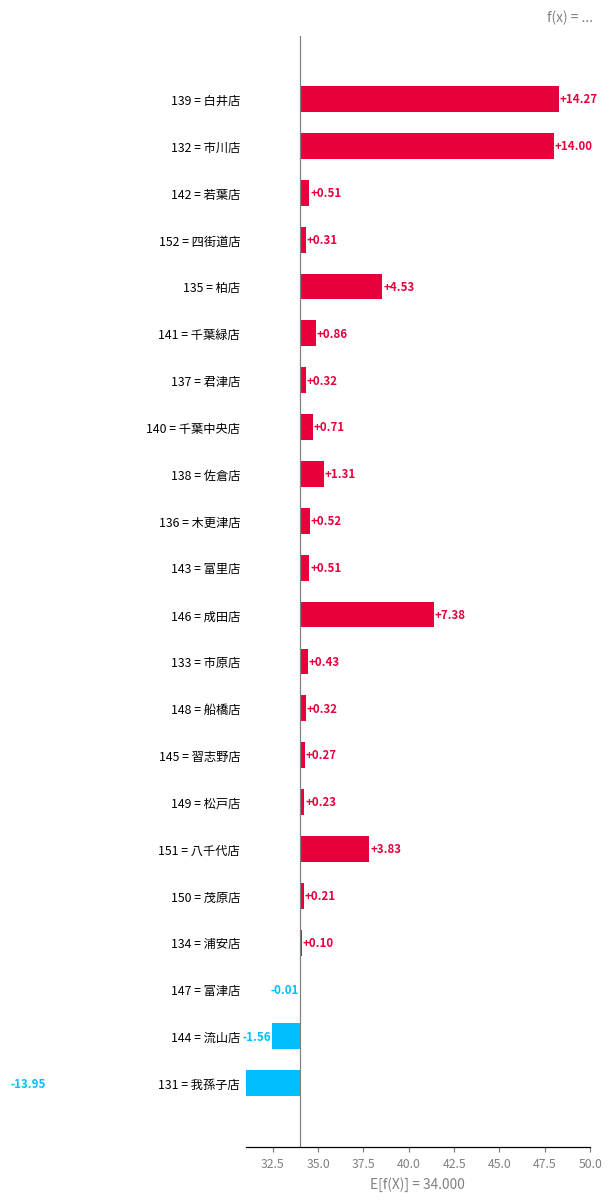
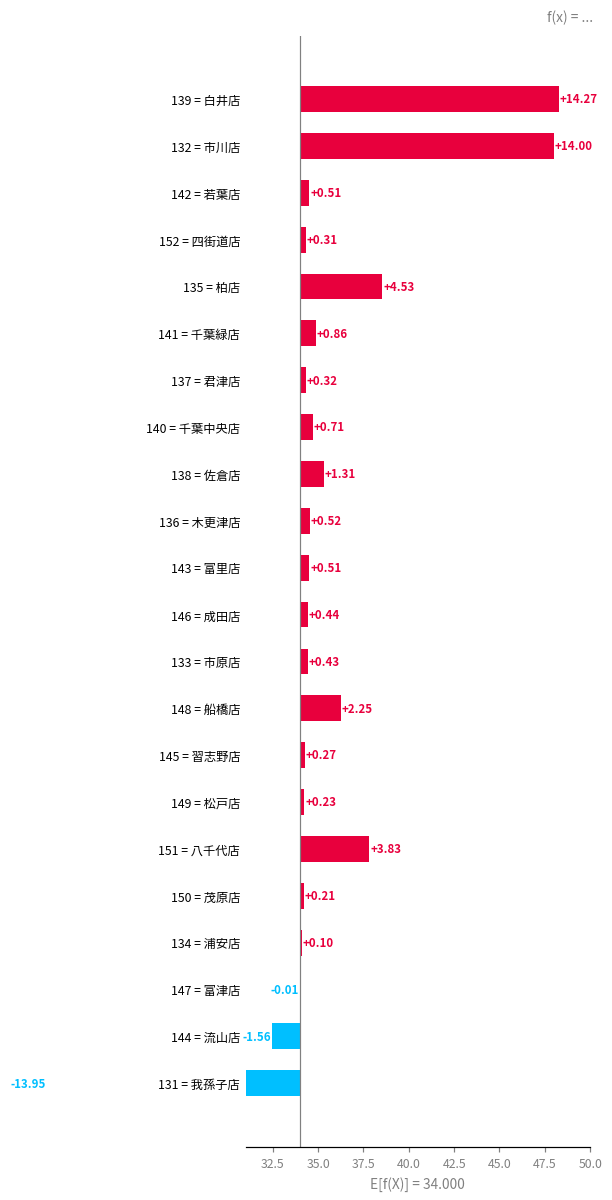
  {
    "139 = 白井店": "+14.27",
    "132 = 市川店": "+14.00",
    "142 = 若葉店": "+0.51",
    "152 = 四街道店": "+0.31",
    "135 = 柏店": "+4.53",
    "141 = 千葉緑店": "+0.86",
    "137 = 君津店": "+0.32",
    "140 = 千葉中央店": "+0.71",
    "138 = 佐倉店": "+1.31",
    "136 = 木更津店": "+0.52",
    "143 = 富里店": "+0.51",
-   "146 = 成田店": "+7.38",
+   "146 = 成田店": "+0.44",
    "133 = 市原店": "+0.43",
-   "148 = 船橋店": "+0.32",
+   "148 = 船橋店": "+2.25",
    "145 = 習志野店": "+0.27",
    "149 = 松戸店": "+0.23",
    "151 = 八千代店": "+3.83",
    "150 = 茂原店": "+0.21",
    "134 = 浦安店": "+0.10",
    "147 = 富津店": "-0.01",
    "144 = 流山店": "-1.56"
  }
